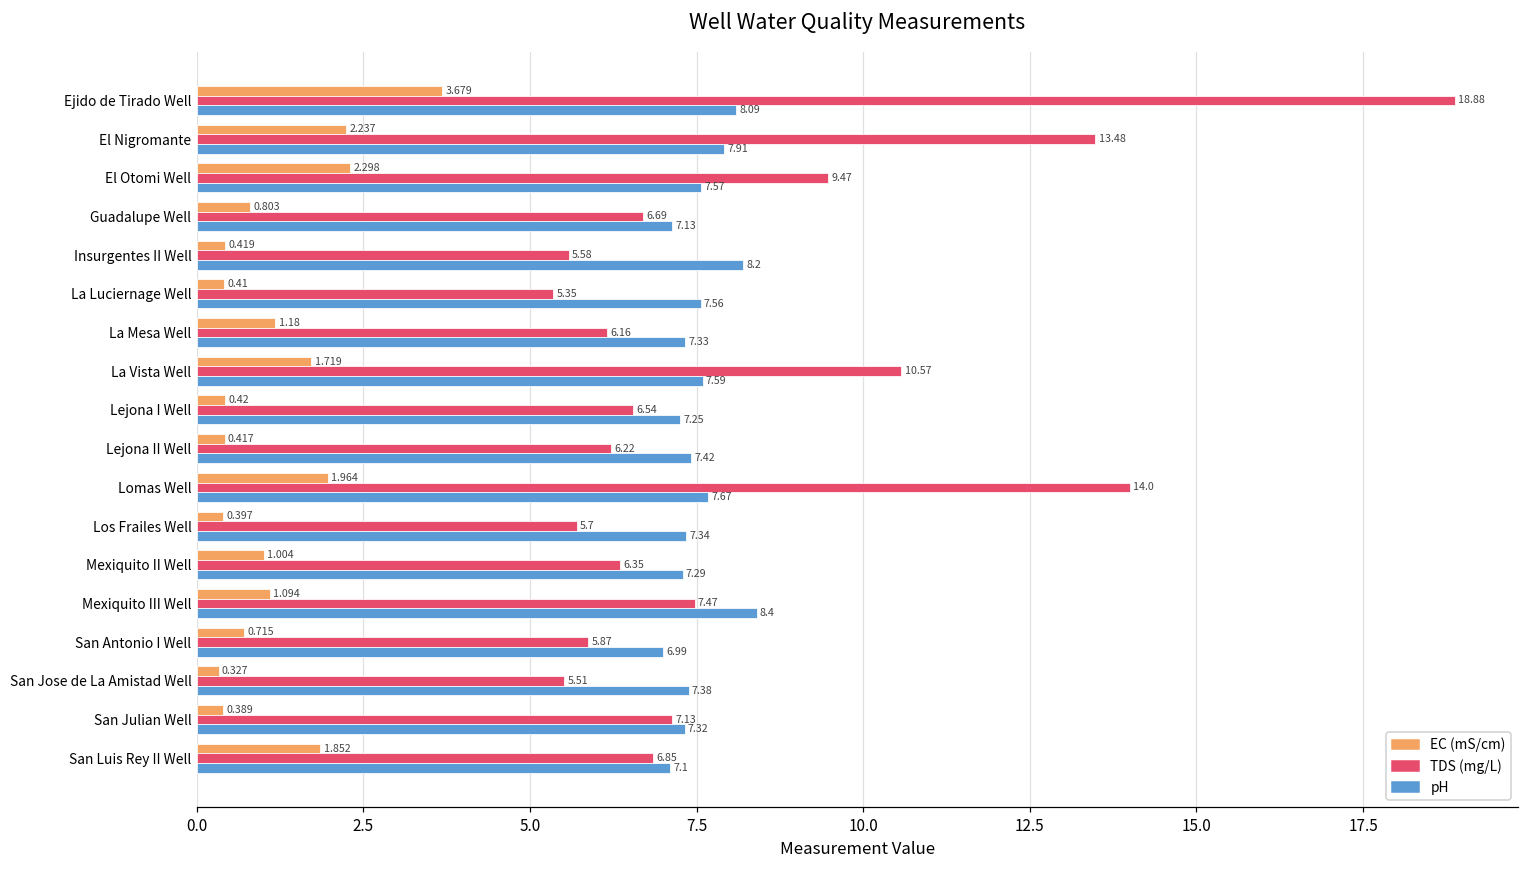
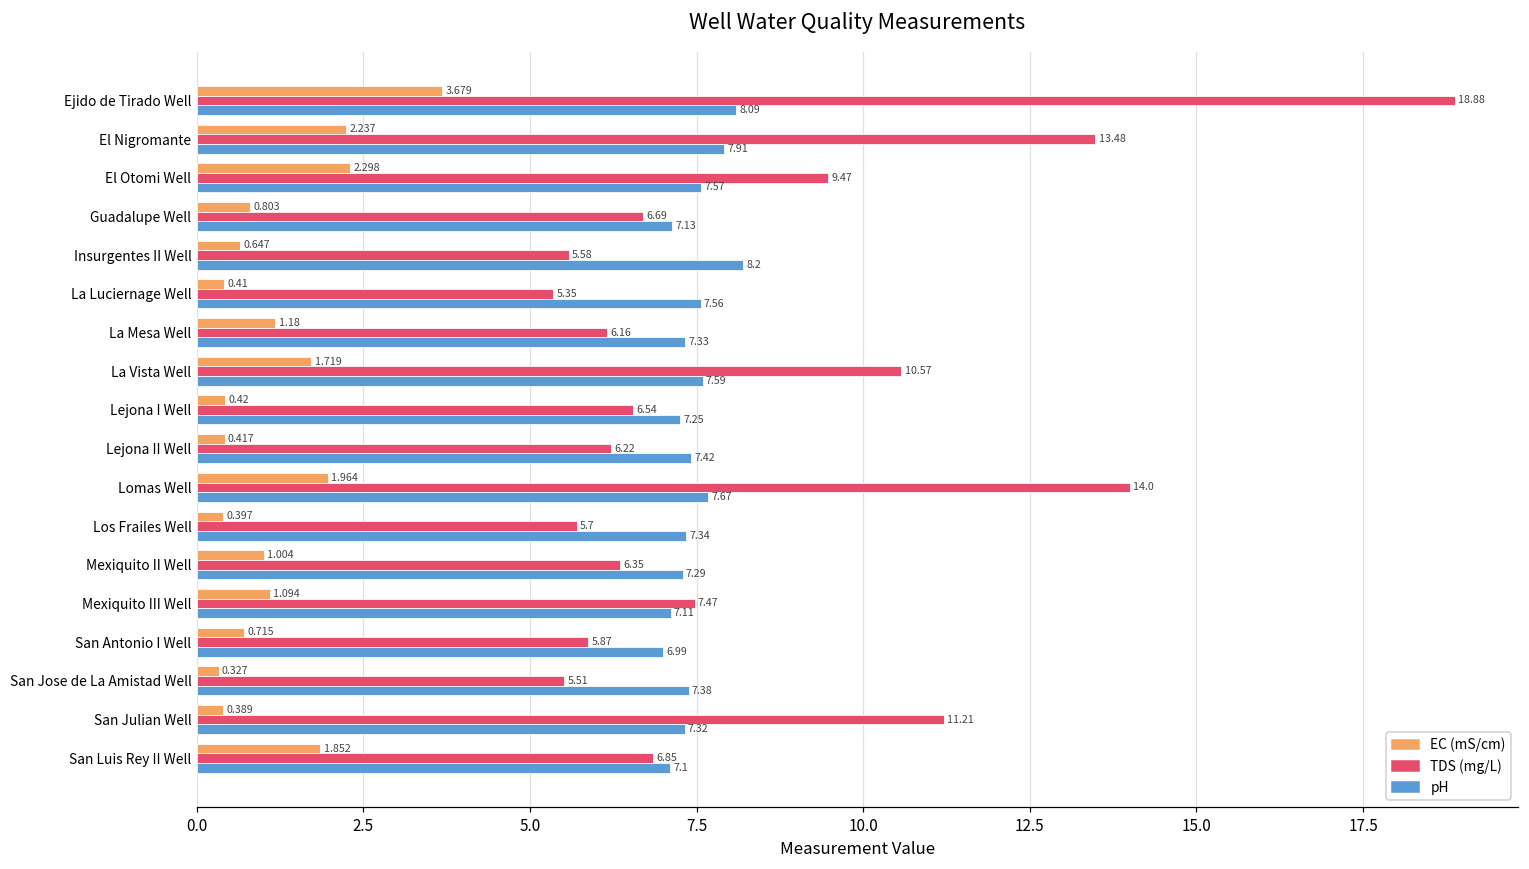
  {
    "EC (mS/cm)": {
      "Ejido de Tirado Well": 3.679,
      "El Nigromante": 2.237,
      "El Otomi Well": 2.298,
      "Guadalupe Well": 0.803,
-     "Insurgentes II Well": 0.419,
+     "Insurgentes II Well": 0.647,
      "La Luciernage Well": 0.41,
      "La Mesa Well": 1.18,
      "La Vista Well": 1.719,
      "Lejona I Well": 0.42,
      "Lejona II Well": 0.417,
      "Lomas Well": 1.964,
      "Los Frailes Well": 0.397,
      "Mexiquito II Well": 1.004,
      "Mexiquito III Well": 1.094,
      "San Antonio I Well": 0.715,
      "San Jose de La Amistad Well": 0.327,
      "San Julian Well": 0.389,
      "San Luis Rey II Well": 1.852
    },
    "TDS (mg/L)": {
      "Ejido de Tirado Well": 18.88,
      "El Nigromante": 13.48,
      "El Otomi Well": 9.47,
      "Guadalupe Well": 6.69,
      "Insurgentes II Well": 5.58,
      "La Luciernage Well": 5.35,
      "La Mesa Well": 6.16,
      "La Vista Well": 10.57,
      "Lejona I Well": 6.54,
      "Lejona II Well": 6.22,
      "Lomas Well": 14.0,
      "Los Frailes Well": 5.7,
      "Mexiquito II Well": 6.35,
      "Mexiquito III Well": 7.47,
      "San Antonio I Well": 5.87,
      "San Jose de La Amistad Well": 5.51,
-     "San Julian Well": 7.13,
+     "San Julian Well": 11.21,
      "San Luis Rey II Well": 6.85
    },
    "pH": {
      "Ejido de Tirado Well": 8.09,
      "El Nigromante": 7.91,
      "El Otomi Well": 7.57,
      "Guadalupe Well": 7.13,
      "Insurgentes II Well": 8.2,
      "La Luciernage Well": 7.56,
      "La Mesa Well": 7.33,
      "La Vista Well": 7.59,
      "Lejona I Well": 7.25,
      "Lejona II Well": 7.42,
      "Lomas Well": 7.67,
      "Los Frailes Well": 7.34,
      "Mexiquito II Well": 7.29,
-     "Mexiquito III Well": 8.4,
+     "Mexiquito III Well": 7.11,
      "San Antonio I Well": 6.99,
      "San Jose de La Amistad Well": 7.38,
      "San Julian Well": 7.32,
      "San Luis Rey II Well": 7.1
    }
  }
